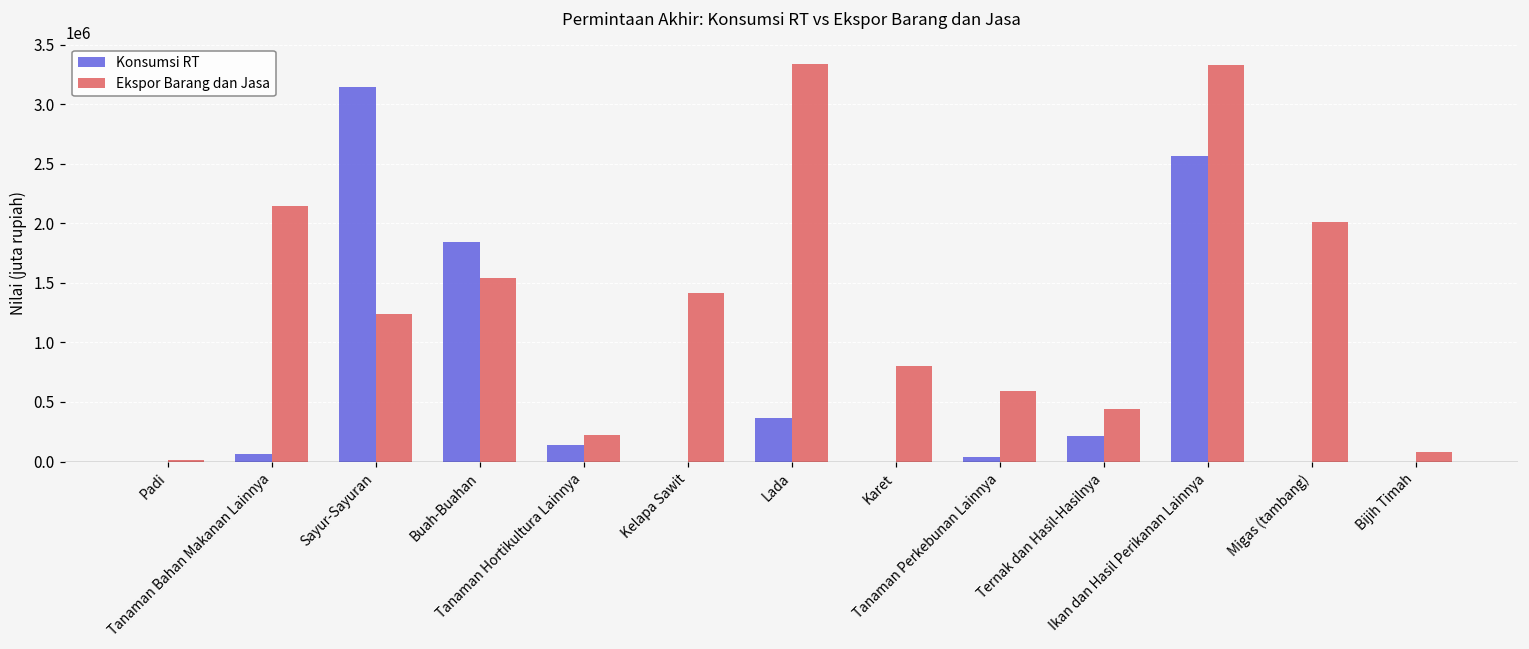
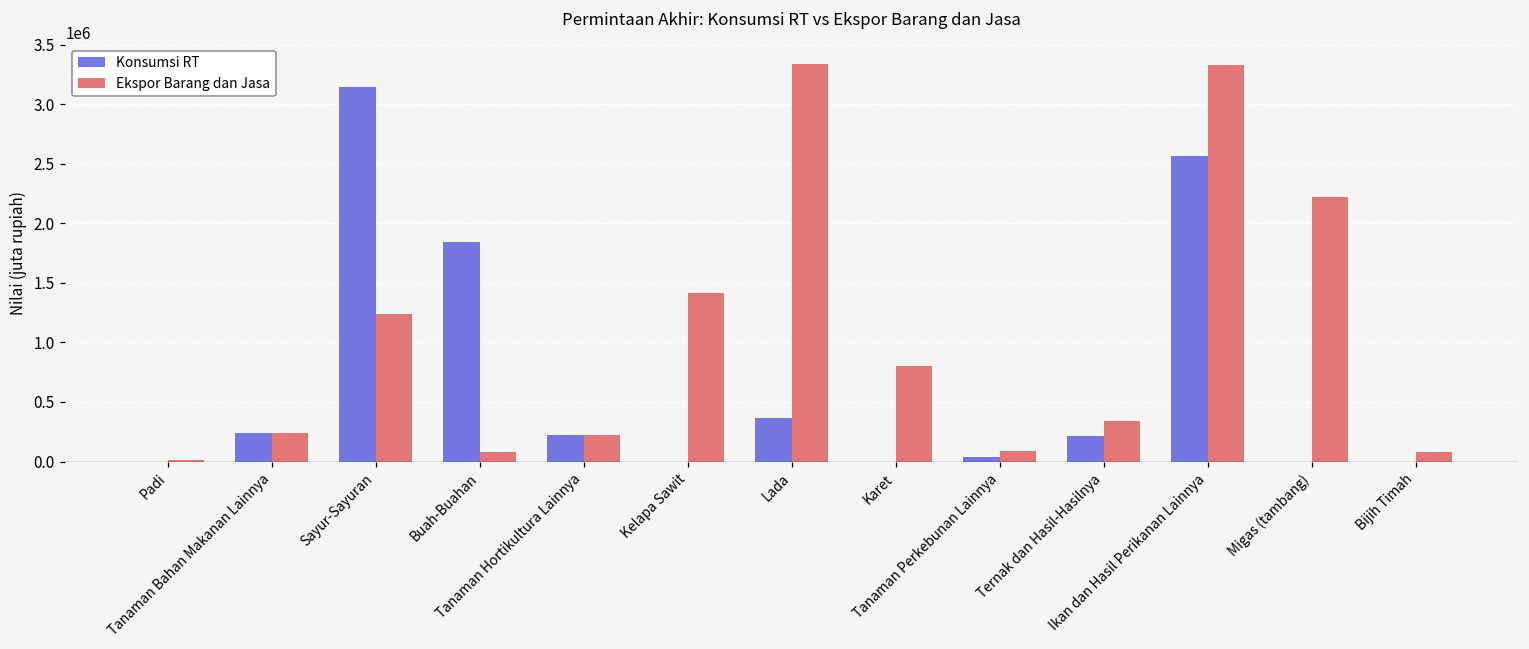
  {
    "Konsumsi RT": {
      "Padi": 0,
-     "Tanaman Bahan Makanan Lainnya": 60000,
+     "Tanaman Bahan Makanan Lainnya": 240000,
      "Sayur-Sayuran": 3150000,
      "Buah-Buahan": 1840000,
-     "Tanaman Hortikultura Lainnya": 140000,
+     "Tanaman Hortikultura Lainnya": 220000,
      "Kelapa Sawit": 0,
      "Lada": 370000,
      "Karet": 0,
      "Tanaman Perkebunan Lainnya": 40000,
      "Ternak dan Hasil-Hasilnya": 220000,
      "Ikan dan Hasil Perikanan Lainnya": 2560000,
      "Migas (tambang)": 0,
      "Bijih Timah": 0
    },
    "Ekspor Barang dan Jasa": {
-     "Tanaman Bahan Makanan Lainnya": 2150000,
+     "Tanaman Bahan Makanan Lainnya": 240000,
      "Sayur-Sayuran": 1240000,
-     "Buah-Buahan": 1540000,
+     "Buah-Buahan": 80000,
      "Tanaman Hortikultura Lainnya": 230000,
      "Kelapa Sawit": 1410000,
      "Lada": 3340000,
      "Karet": 800000,
-     "Tanaman Perkebunan Lainnya": 600000,
-     "Ternak dan Hasil-Hasilnya": 440000,
+     "Tanaman Perkebunan Lainnya": 90000,
+     "Ternak dan Hasil-Hasilnya": 340000,
      "Ikan dan Hasil Perikanan Lainnya": 3330000,
-     "Migas (tambang)": 2020000,
+     "Migas (tambang)": 2220000,
      "Bijih Timah": 80000
    }
  }
